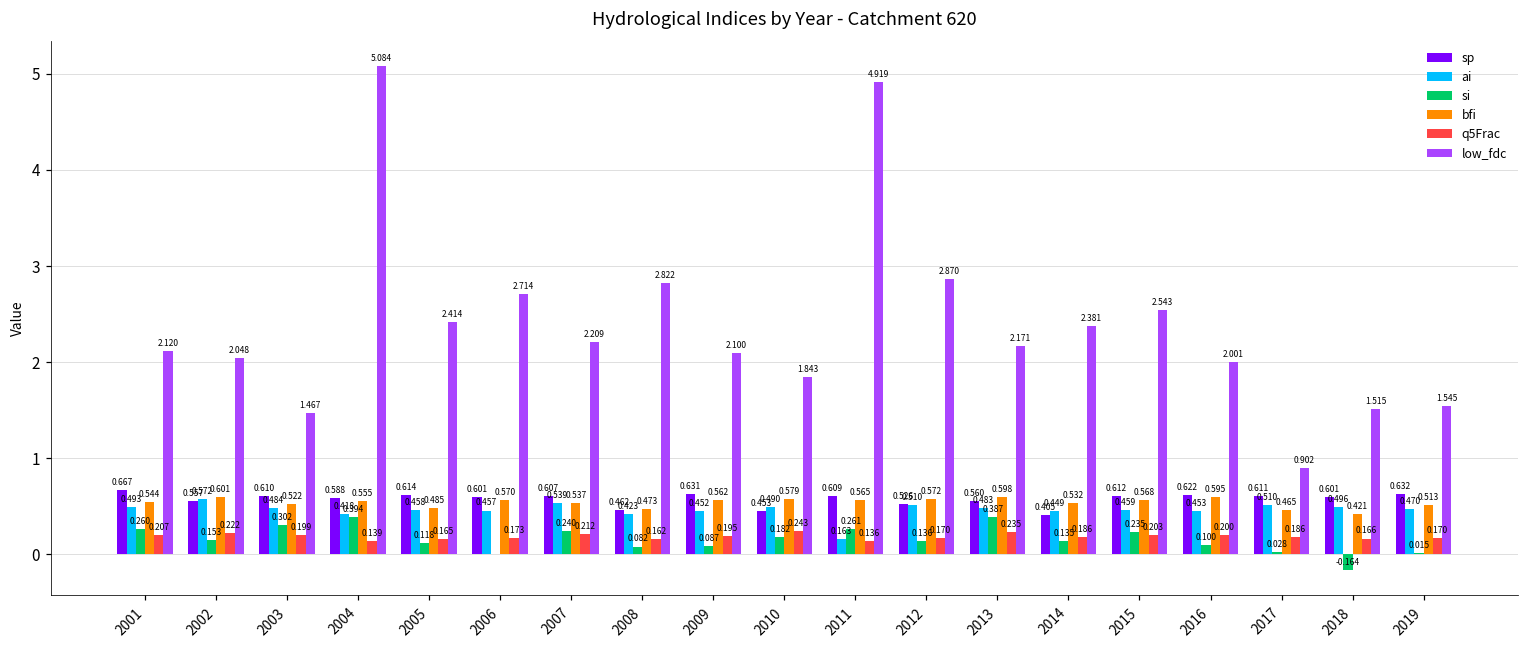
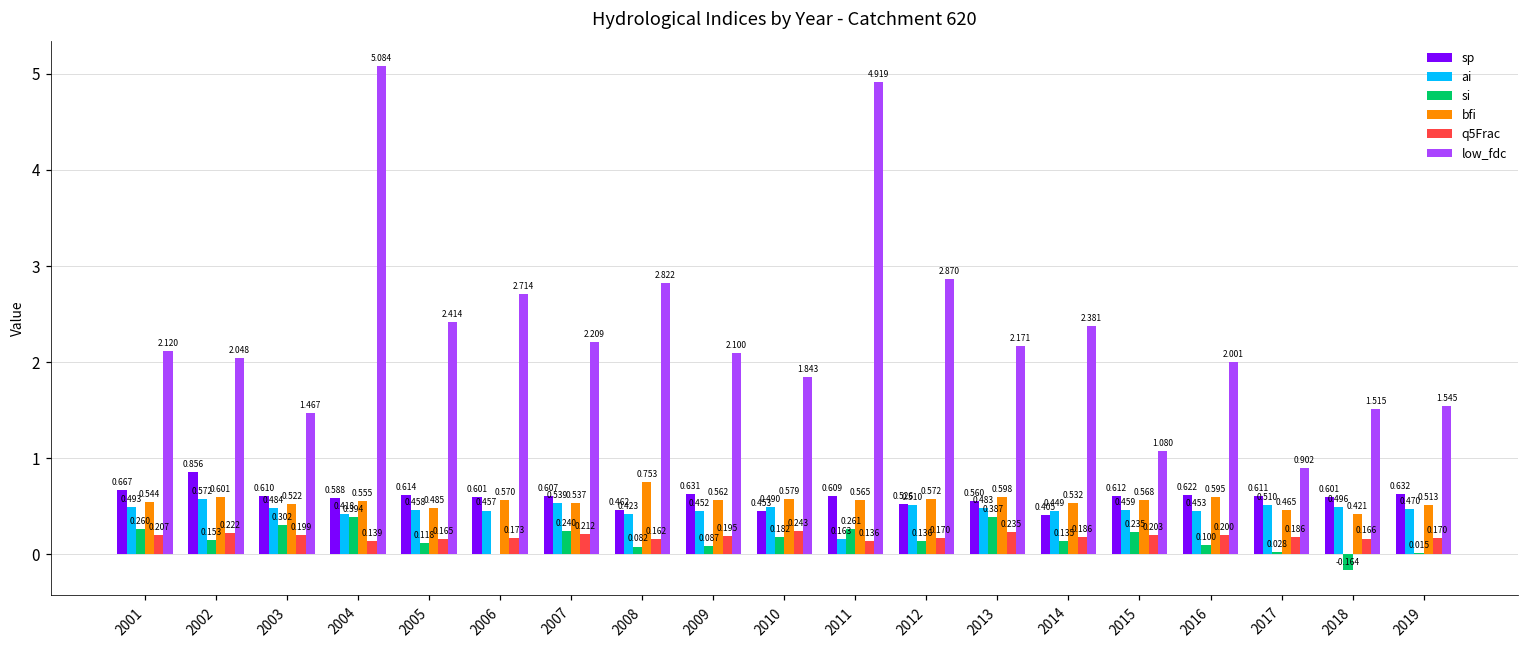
  {
    "sp": {
      "2001": 0.667,
-     "2002": 0.557,
+     "2002": 0.856,
      "2003": 0.610,
      "2004": 0.588,
      "2005": 0.614,
      "2006": 0.601,
      "2007": 0.607,
      "2009": 0.631,
      "2011": 0.609,
      "2013": 0.560,
      "2015": 0.612,
      "2016": 0.622,
      "2017": 0.611,
      "2018": 0.601,
      "2019": 0.632
    },
    "ai": {
      "2001": 0.493,
      "2002": 0.572,
      "2003": 0.484,
      "2005": 0.458,
      "2006": 0.457,
      "2007": 0.539,
      "2009": 0.452,
      "2011": 0.163,
      "2013": 0.483,
      "2015": 0.459,
      "2016": 0.453,
      "2017": 0.510,
      "2018": 0.496,
      "2019": 0.470
    },
    "si": {
      "2001": 0.260,
      "2002": 0.153,
      "2003": 0.302,
      "2005": 0.118,
      "2007": 0.240,
      "2008": 0.082,
      "2009": 0.087,
      "2010": 0.182,
      "2011": 0.261,
      "2012": 0.136,
      "2013": 0.387,
      "2014": 0.135,
      "2015": 0.235,
      "2016": 0.100,
      "2017": 0.028,
      "2018": -0.164,
      "2019": 0.015
    },
    "bfi": {
      "2001": 0.544,
      "2002": 0.601,
      "2003": 0.522,
      "2004": 0.555,
      "2005": 0.485,
      "2006": 0.570,
      "2007": 0.537,
-     "2008": 0.473,
+     "2008": 0.753,
      "2009": 0.562,
      "2010": 0.579,
      "2011": 0.565,
      "2012": 0.572,
      "2013": 0.598,
      "2014": 0.532,
      "2015": 0.568,
      "2016": 0.595,
      "2017": 0.465,
      "2018": 0.421,
      "2019": 0.513
    },
    "q5Frac": {
      "2001": 0.207,
      "2002": 0.222,
      "2003": 0.199,
      "2004": 0.139,
      "2005": 0.165,
      "2006": 0.173,
      "2007": 0.212,
      "2008": 0.162,
      "2009": 0.195,
      "2010": 0.243,
      "2011": 0.136,
      "2012": 0.170,
      "2013": 0.235,
      "2014": 0.186,
      "2015": 0.203,
      "2016": 0.200,
      "2017": 0.186,
      "2018": 0.166,
      "2019": 0.170
    },
    "low_fdc": {
      "2001": 2.120,
      "2002": 2.048,
      "2003": 1.467,
      "2004": 5.084,
      "2005": 2.414,
      "2006": 2.714,
      "2007": 2.209,
      "2008": 2.822,
      "2009": 2.100,
      "2010": 1.843,
      "2011": 4.919,
      "2012": 2.870,
      "2013": 2.171,
      "2014": 2.381,
-     "2015": 2.543,
+     "2015": 1.080,
      "2016": 2.001,
      "2017": 0.902,
      "2018": 1.515,
      "2019": 1.545
    }
  }
